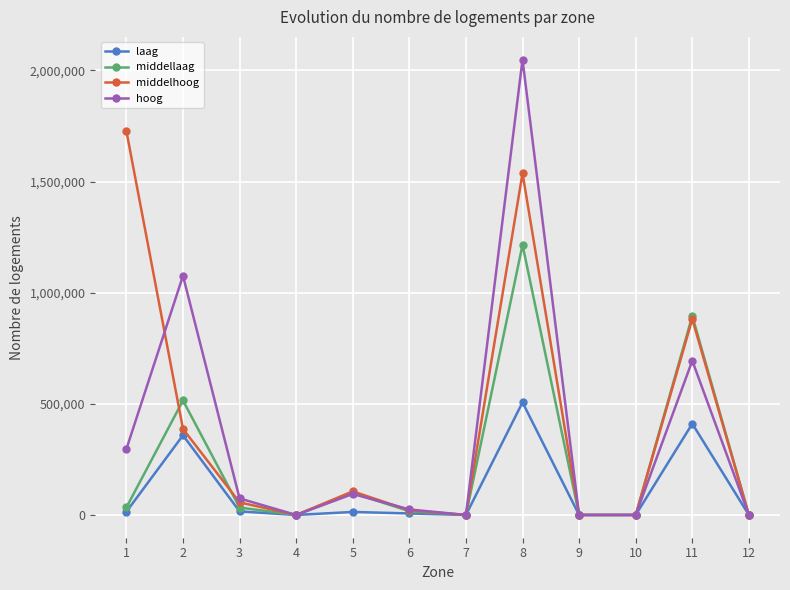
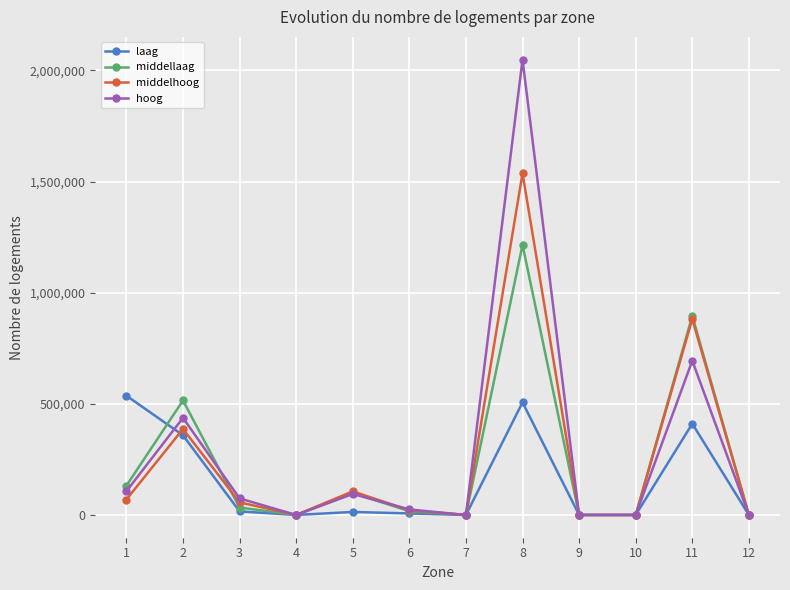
  {
    "laag": {
-     "1": "10,000",
+     "1": "540,000",
      "2": "360,000",
      "3": "20,000",
      "5": "10,000",
      "8": "510,000",
      "11": "410,000"
    },
    "middellaag": {
-     "1": "30,000",
+     "1": "130,000",
      "2": "520,000",
      "3": "30,000",
      "8": "1,220,000",
      "11": "900,000"
    },
    "middelhoog": {
-     "1": "1,730,000",
+     "1": "70,000",
      "2": "390,000",
      "3": "60,000",
      "8": "1,540,000",
      "11": "880,000"
    },
    "hoog": {
-     "1": "300,000",
-     "2": "1,080,000",
+     "1": "110,000",
+     "2": "440,000",
      "3": "70,000",
      "8": "2,050,000",
      "11": "690,000"
    }
  }
